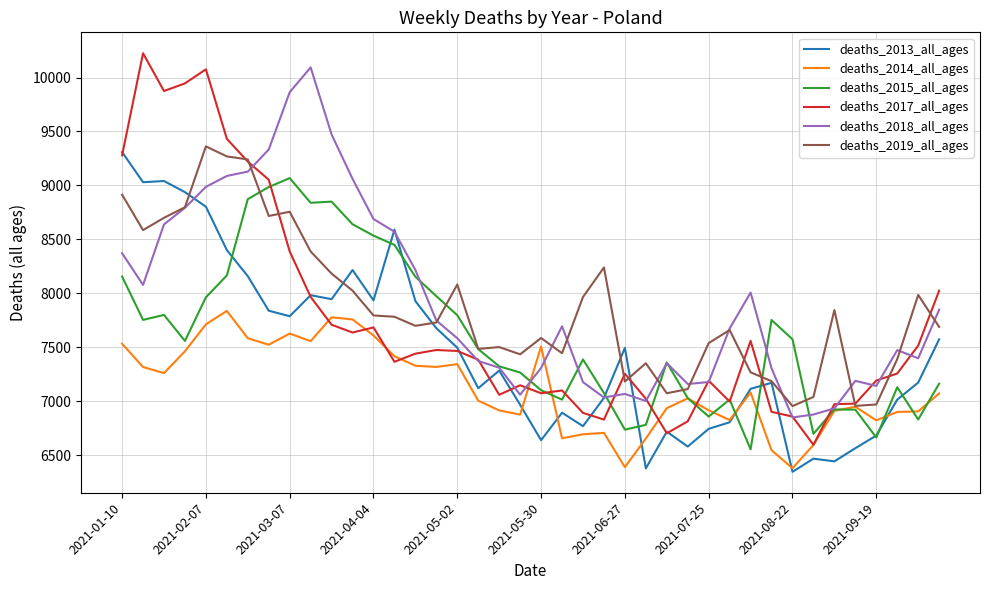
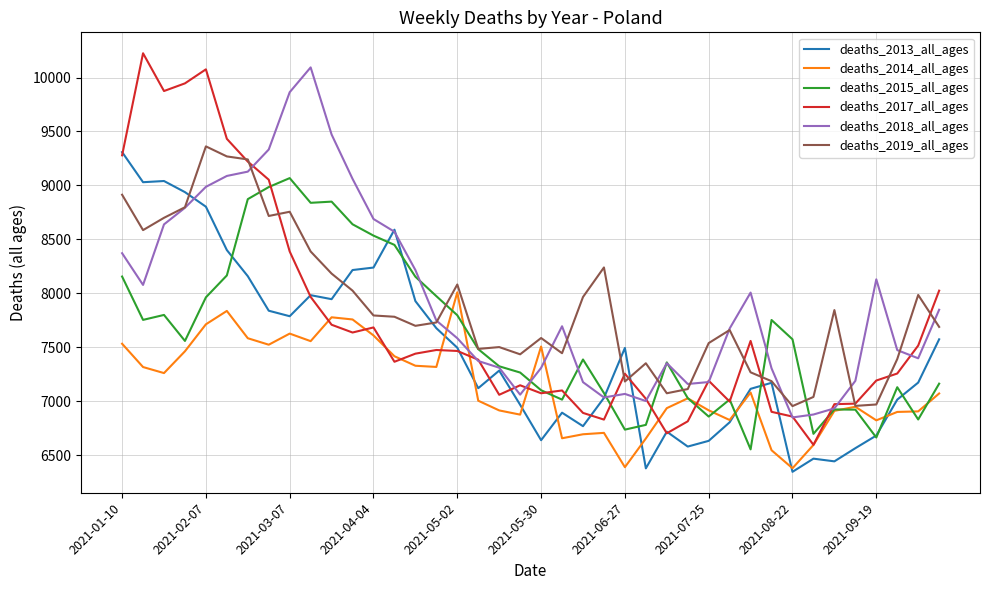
  {
    "deaths_2013_all_ages": {
      "2021-01-10": 9310,
      "2021-02-07": 8800,
      "2021-03-07": 7790,
-     "2021-04-04": 7940,
+     "2021-04-04": 8240,
      "2021-05-02": 7500,
      "2021-05-30": 6640,
      "2021-06-27": 7490,
-     "2021-07-25": 6740,
+     "2021-07-25": 6630,
      "2021-08-22": 6350
    },
    "deaths_2014_all_ages": {
      "2021-01-10": 7530,
      "2021-02-07": 7710,
      "2021-03-07": 7630,
      "2021-04-04": 7610,
-     "2021-05-02": 7340,
+     "2021-05-02": 8010,
      "2021-05-30": 7510,
      "2021-06-27": 6390,
      "2021-07-25": 6920,
      "2021-08-22": 6380,
      "2021-09-19": 6820
    },
    "deaths_2015_all_ages": {
      "2021-01-10": 8160,
      "2021-02-07": 7960,
      "2021-03-07": 9070,
      "2021-04-04": 8540,
      "2021-05-02": 7800,
      "2021-05-30": 7100,
      "2021-06-27": 6740,
      "2021-07-25": 6860,
      "2021-08-22": 7570
    },
    "deaths_2017_all_ages": {
      "2021-01-10": 9280,
      "2021-02-07": 10080,
      "2021-03-07": 8390,
      "2021-04-04": 7680,
      "2021-05-02": 7470,
      "2021-05-30": 7070,
      "2021-06-27": 7260,
      "2021-09-19": 7190
    },
    "deaths_2018_all_ages": {
      "2021-01-10": 8370,
      "2021-02-07": 8990,
      "2021-03-07": 9860,
      "2021-04-04": 8690,
      "2021-05-02": 7580,
      "2021-05-30": 7310,
      "2021-06-27": 7070,
-     "2021-09-19": 7140
+     "2021-09-19": 8130
    },
    "deaths_2019_all_ages": {
      "2021-01-10": 8910,
      "2021-02-07": 9360,
      "2021-03-07": 8760,
      "2021-04-04": 7800,
      "2021-05-02": 8080,
      "2021-05-30": 7590,
      "2021-06-27": 7180,
      "2021-07-25": 7540,
      "2021-08-22": 6960,
      "2021-09-19": 6970
    }
  }
